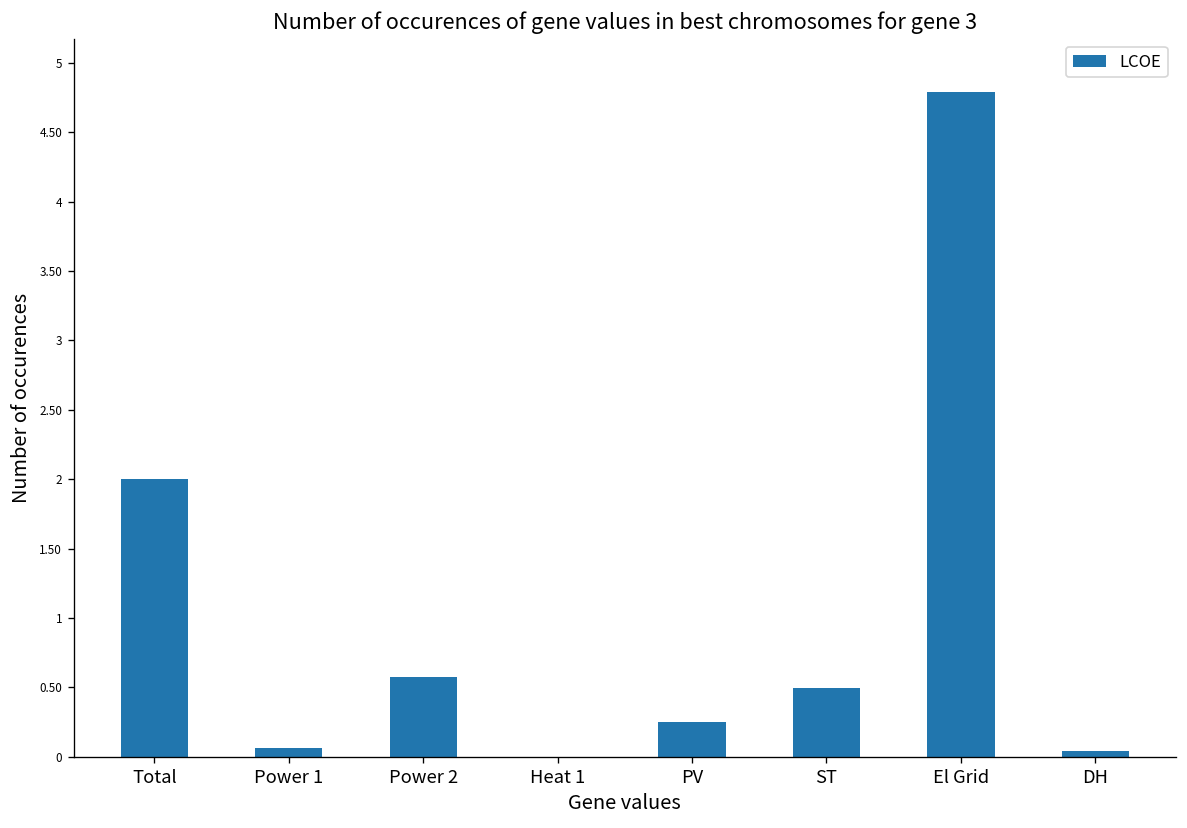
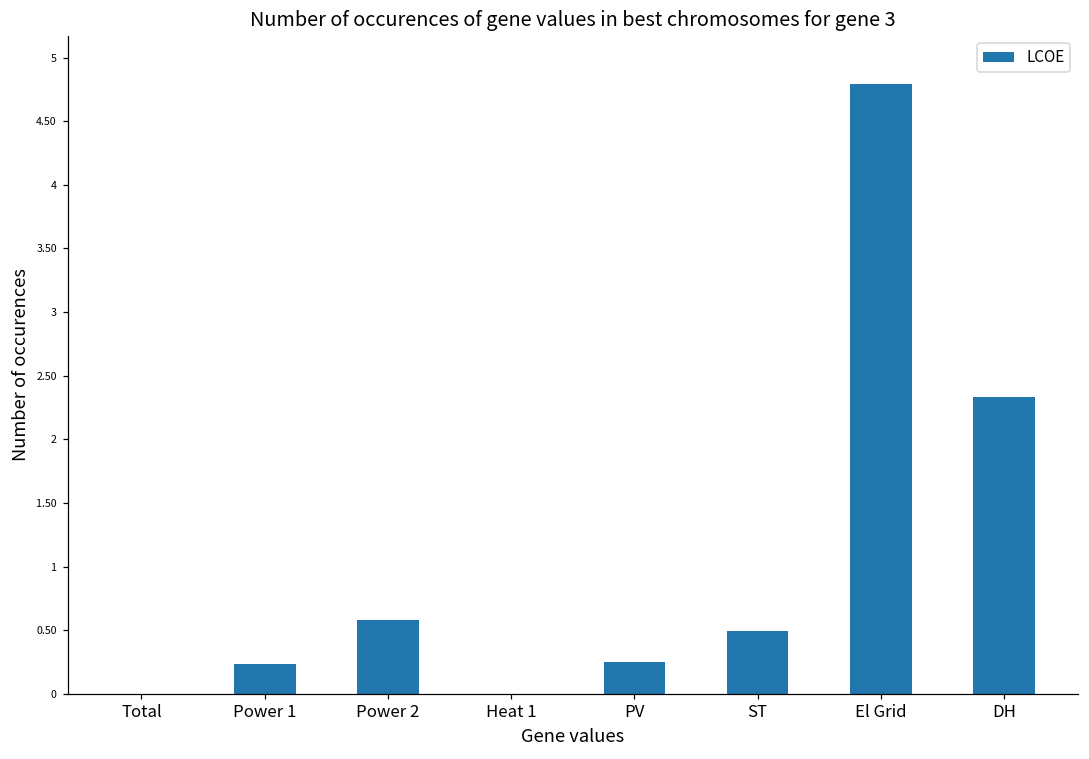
  {
-   "Total": 2,
-   "Power 1": 0.07,
+   "Total": 0,
+   "Power 1": 0.24,
    "Power 2": 0.58,
    "Heat 1": 0.00,
    "PV": 0.25,
    "ST": 0.50,
    "El Grid": 4.79,
-   "DH": 0.04
+   "DH": 2.33
  }
